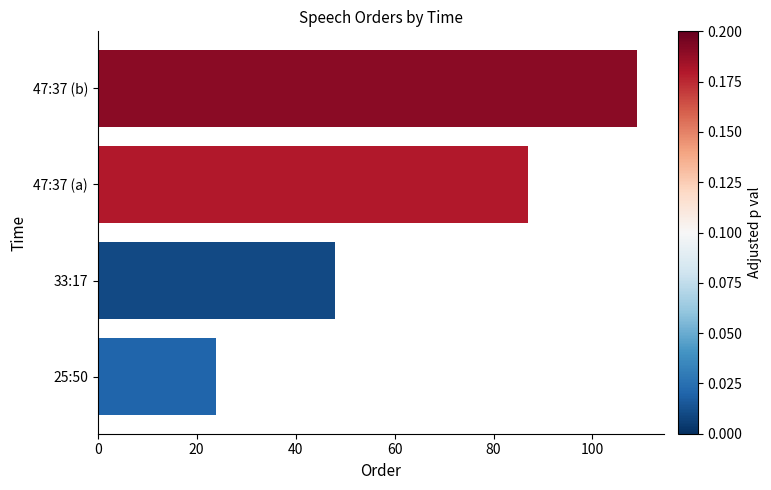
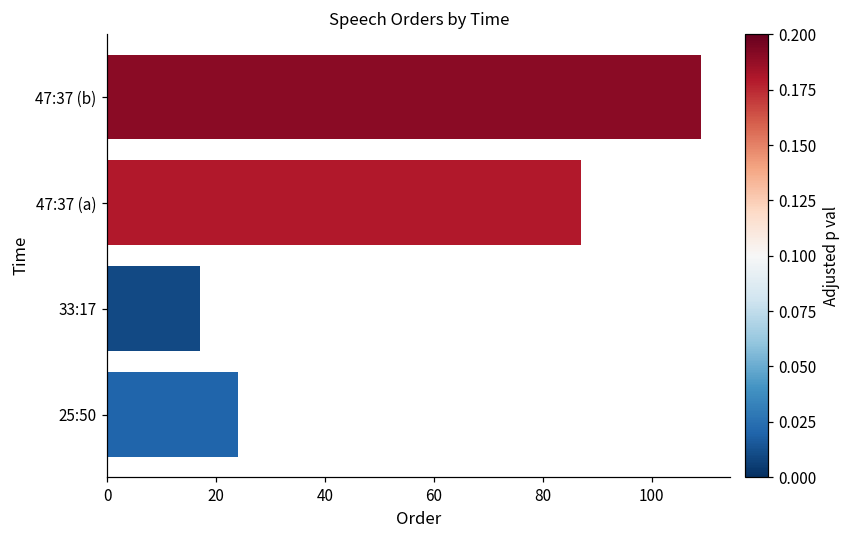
  {
    "47:37 (b)": 109,
    "47:37 (a)": 87,
-   "33:17": 48,
+   "33:17": 17,
    "25:50": 24
  }
